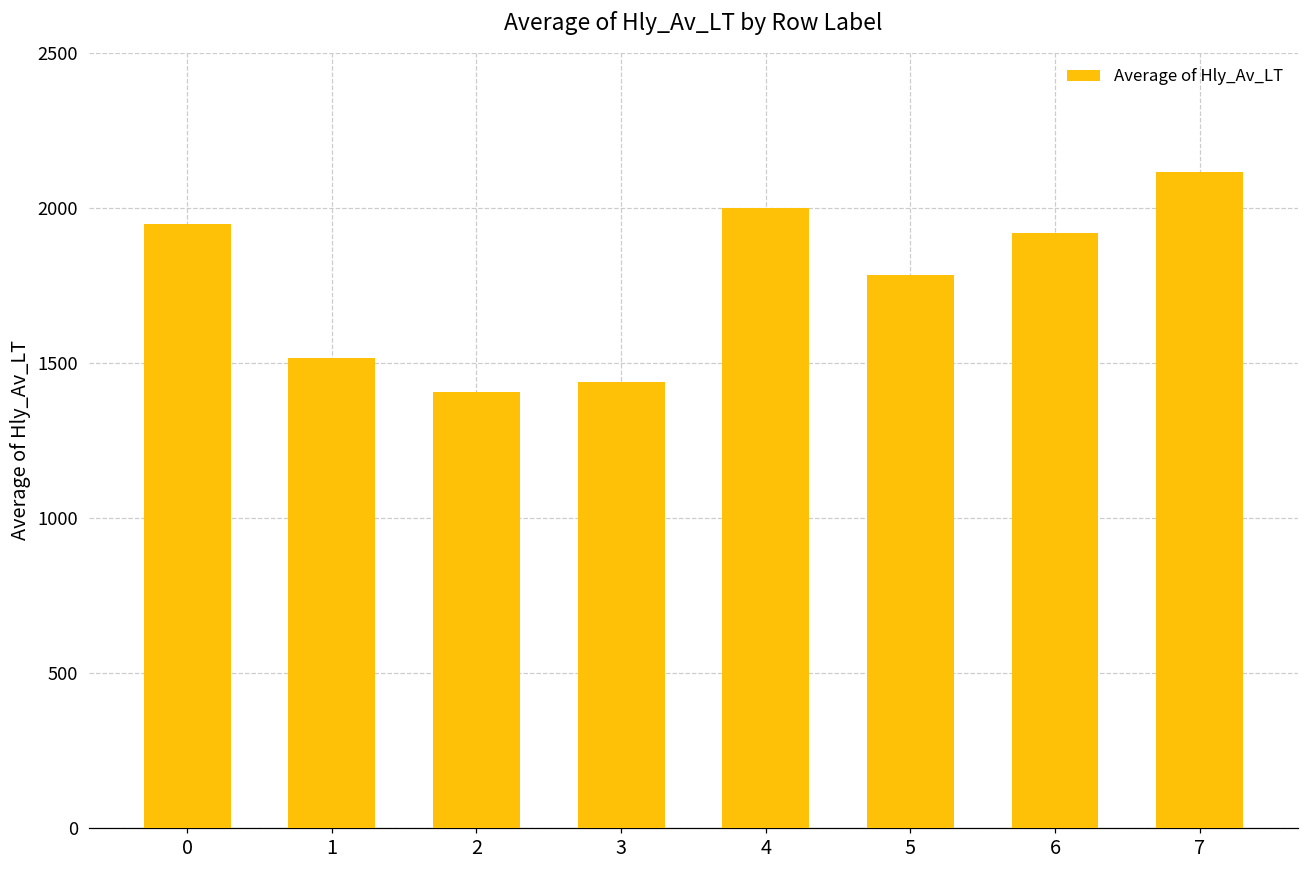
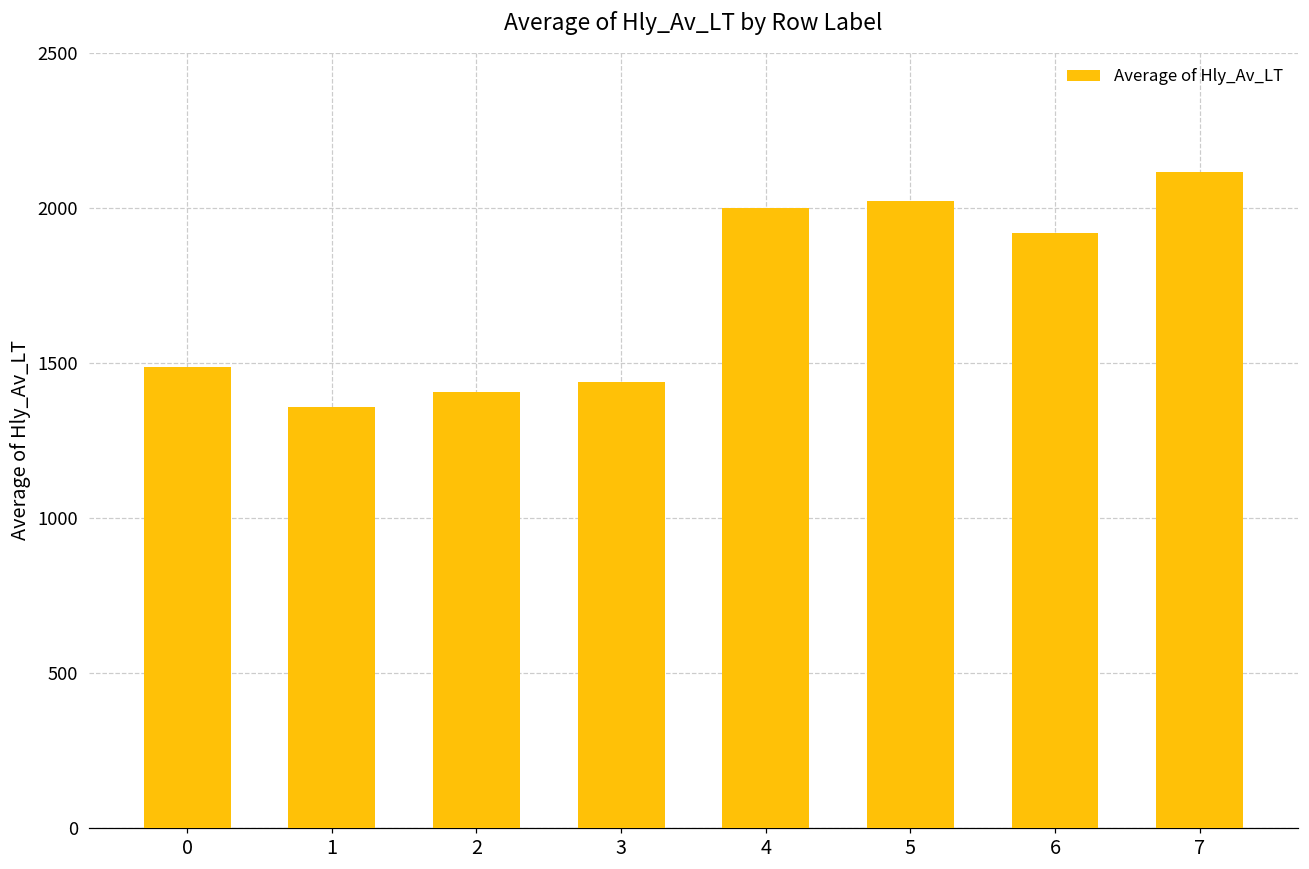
  {
-   "0": 1950,
-   "1": 1520,
+   "0": 1490,
+   "1": 1360,
    "2": 1410,
    "3": 1440,
    "4": 2000,
-   "5": 1780,
+   "5": 2020,
    "6": 1920,
    "7": 2120
  }
